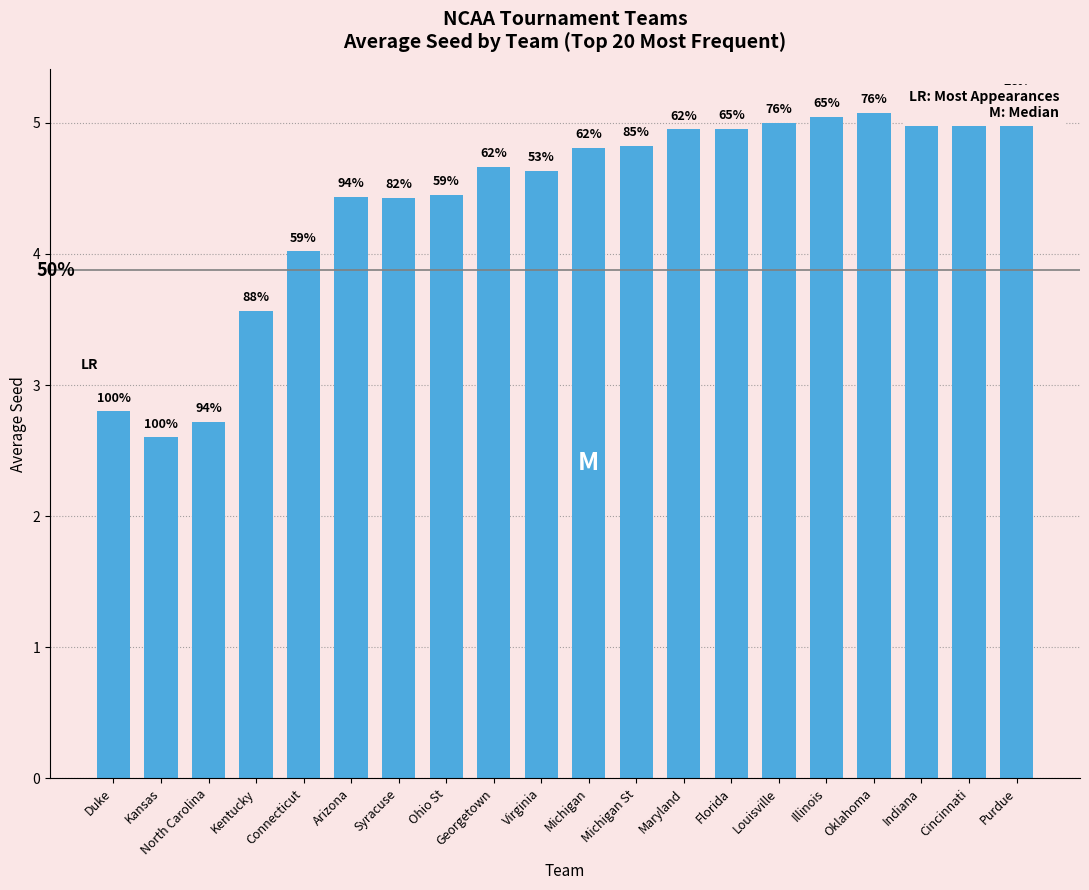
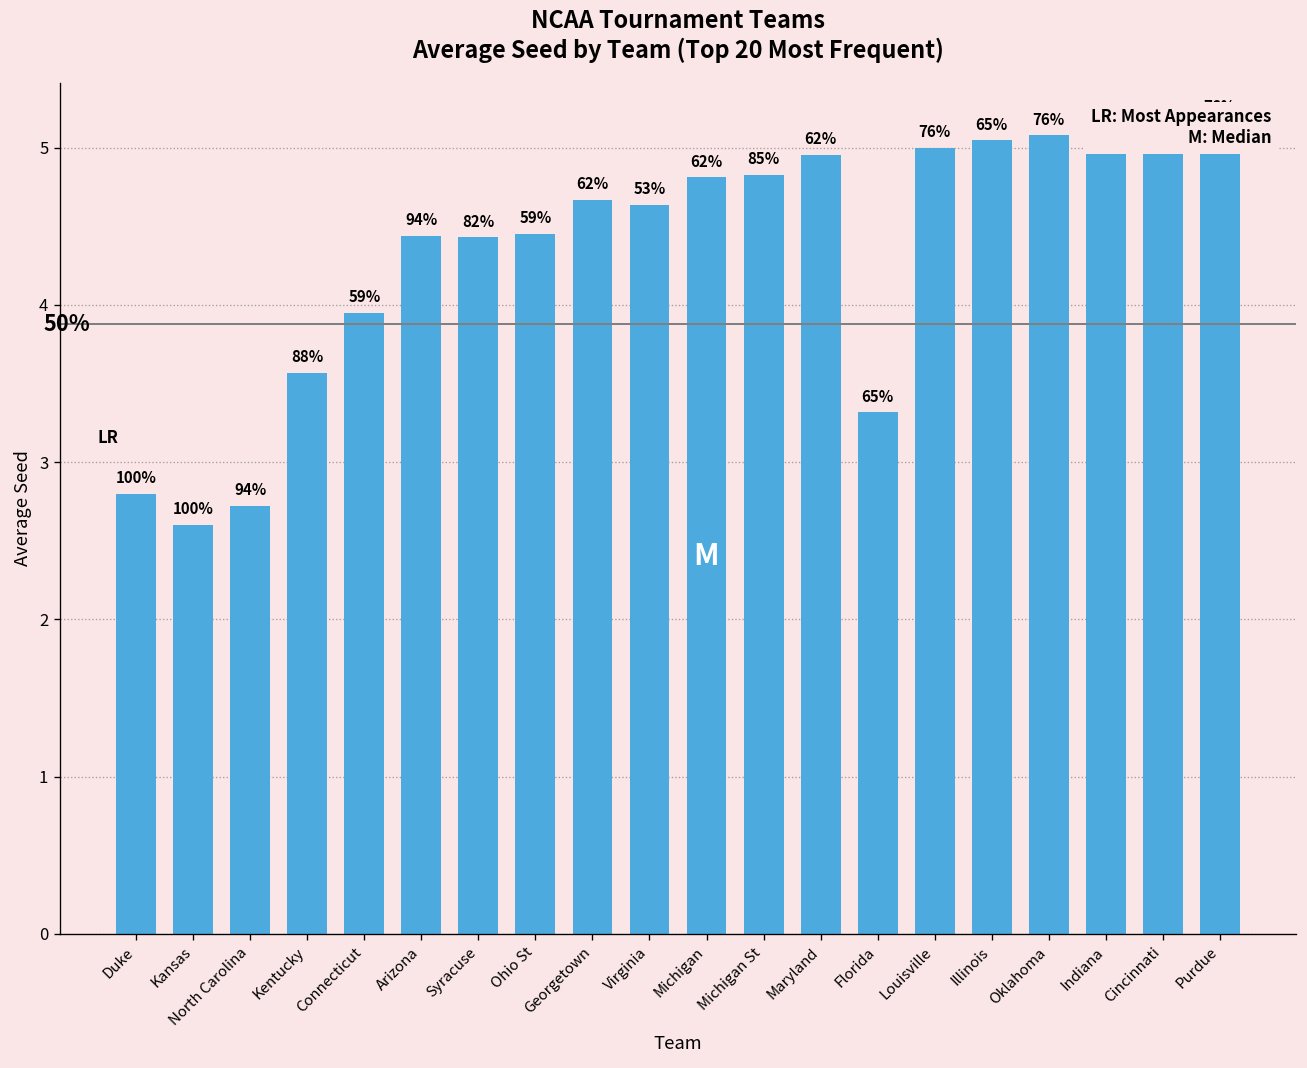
  {
-   "Connecticut": 4.02,
-   "Florida": 4.95
+   "Connecticut": 3.95,
+   "Florida": 3.31
  }
